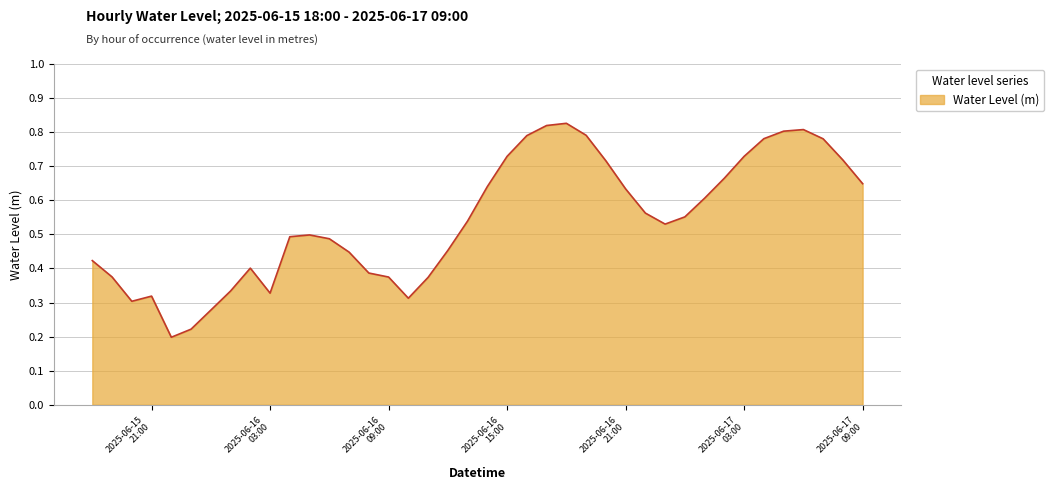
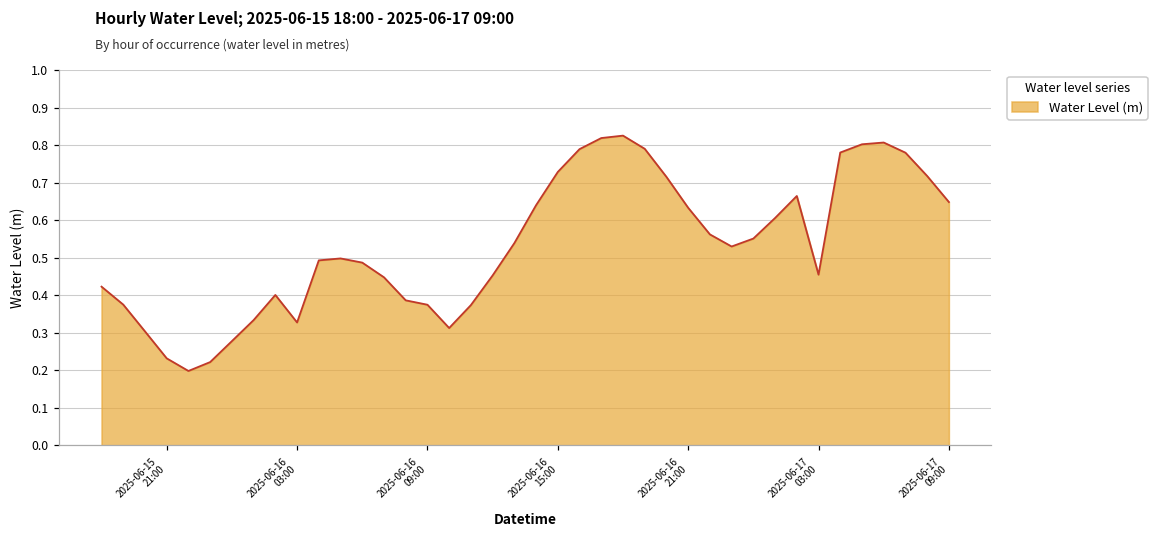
  {
-   "2025-06-15 21:00": 0.32,
+   "2025-06-15 21:00": 0.23,
    "2025-06-16 03:00": 0.33,
    "2025-06-16 09:00": 0.37,
    "2025-06-16 15:00": 0.73,
    "2025-06-16 21:00": 0.63,
-   "2025-06-17 03:00": 0.73,
+   "2025-06-17 03:00": 0.46,
    "2025-06-17 09:00": 0.65
  }
